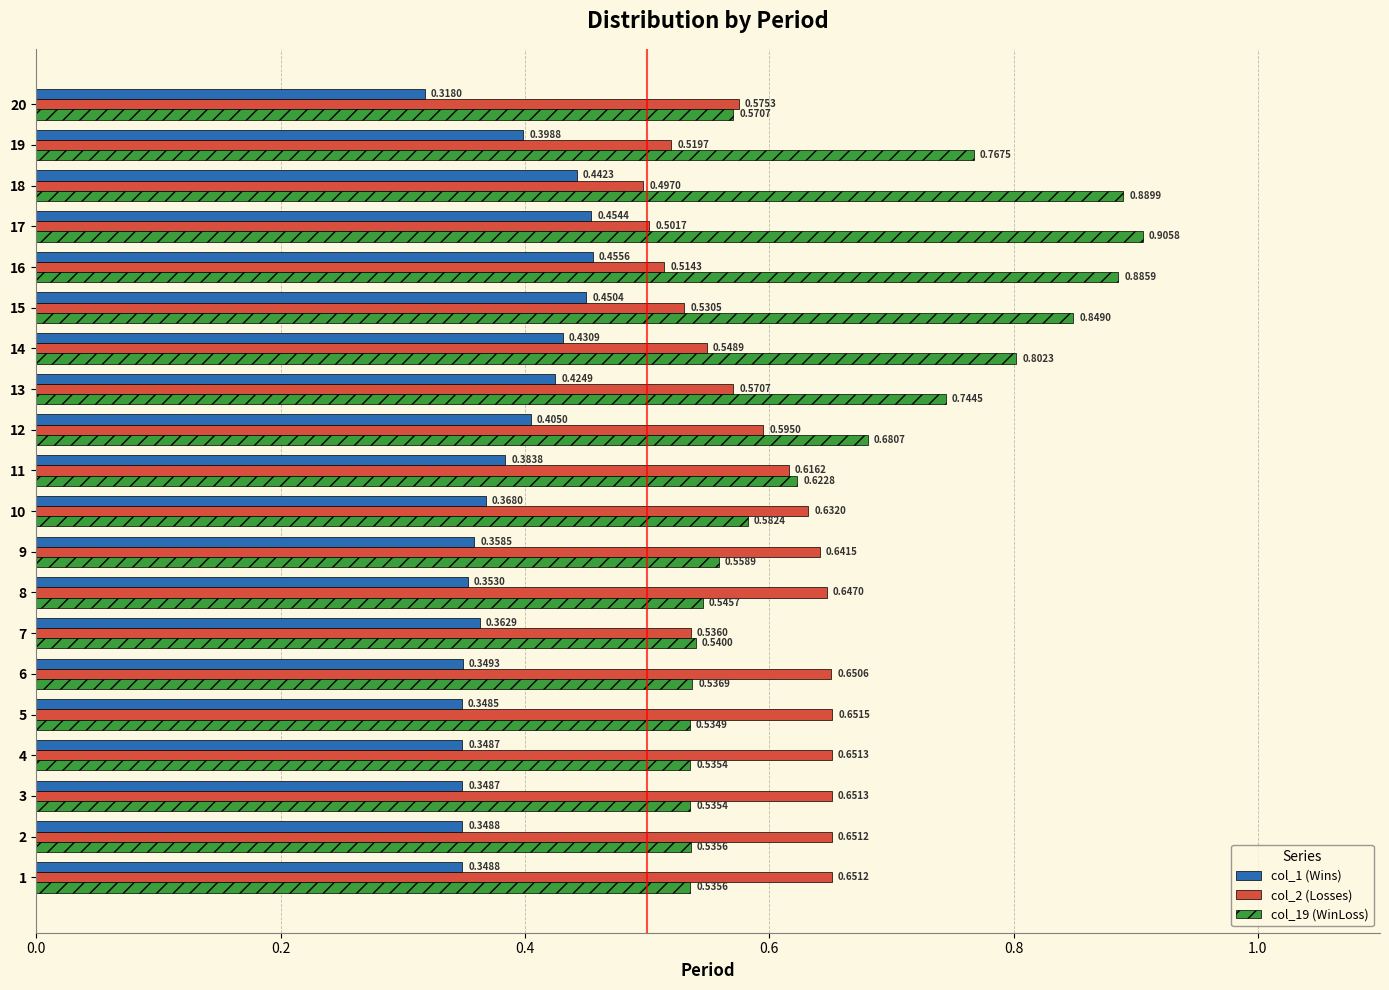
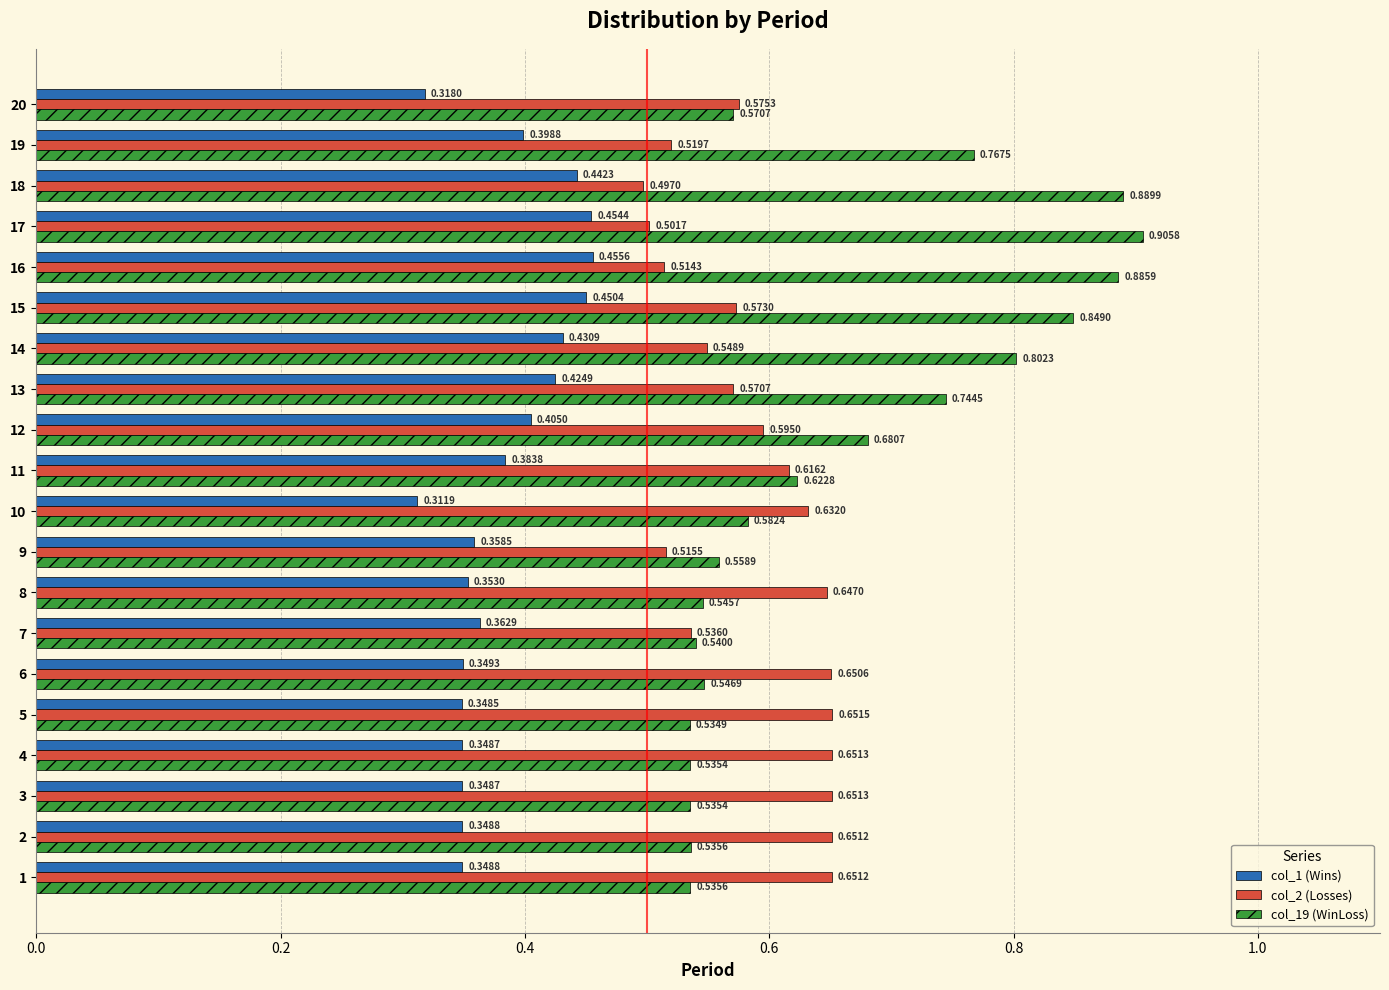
  {
    "col_1 (Wins)": {
      "20": 0.3180,
      "19": 0.3988,
      "18": 0.4423,
      "17": 0.4544,
      "16": 0.4556,
      "15": 0.4504,
      "14": 0.4309,
      "13": 0.4249,
      "12": 0.4050,
      "11": 0.3838,
-     "10": 0.3680,
+     "10": 0.3119,
      "9": 0.3585,
      "8": 0.3530,
      "7": 0.3629,
      "6": 0.3493,
      "5": 0.3485,
      "4": 0.3487,
      "3": 0.3487,
      "2": 0.3488,
      "1": 0.3488
    },
    "col_2 (Losses)": {
      "20": 0.5753,
      "19": 0.5197,
      "18": 0.4970,
      "17": 0.5017,
      "16": 0.5143,
-     "15": 0.5305,
+     "15": 0.5730,
      "14": 0.5489,
      "13": 0.5707,
      "12": 0.5950,
      "11": 0.6162,
      "10": 0.6320,
-     "9": 0.6415,
+     "9": 0.5155,
      "8": 0.6470,
      "7": 0.5360,
      "6": 0.6506,
      "5": 0.6515,
      "4": 0.6513,
      "3": 0.6513,
      "2": 0.6512,
      "1": 0.6512
    },
    "col_19 (WinLoss)": {
      "20": 0.5707,
      "19": 0.7675,
      "18": 0.8899,
      "17": 0.9058,
      "16": 0.8859,
      "15": 0.8490,
      "14": 0.8023,
      "13": 0.7445,
      "12": 0.6807,
      "11": 0.6228,
      "10": 0.5824,
      "9": 0.5589,
      "8": 0.5457,
      "7": 0.5400,
-     "6": 0.5369,
+     "6": 0.5469,
      "5": 0.5349,
      "4": 0.5354,
      "3": 0.5354,
      "2": 0.5356,
      "1": 0.5356
    }
  }
